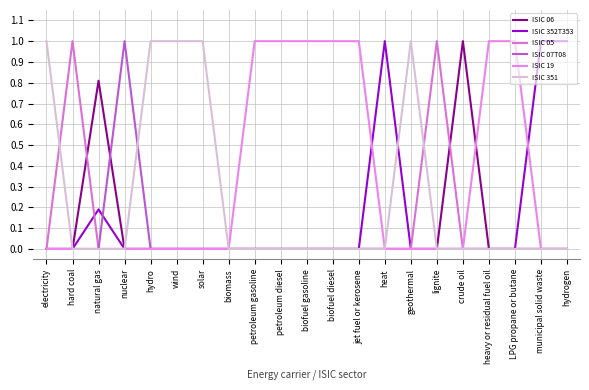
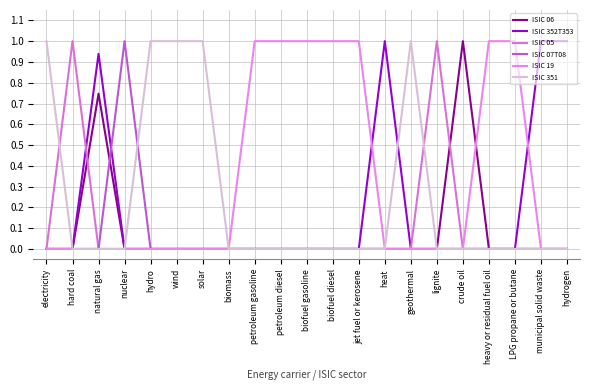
  {
    "ISIC 06": {
-     "natural gas": 0.81,
+     "natural gas": 0.75,
      "crude oil": 1.00
    },
    "ISIC 352T353": {
-     "natural gas": 0.19,
+     "natural gas": 0.94,
      "heat": 1.00
    },
    "ISIC 351": {
      "electricity": 1.00,
      "hydro": 1.00,
      "wind": 1.00,
      "solar": 1.00,
      "geothermal": 1.00
    }
  }
